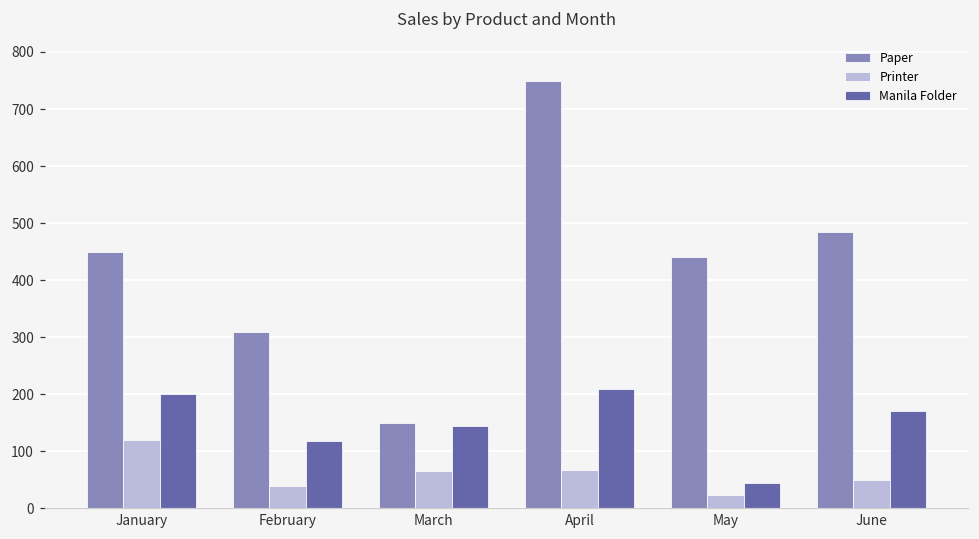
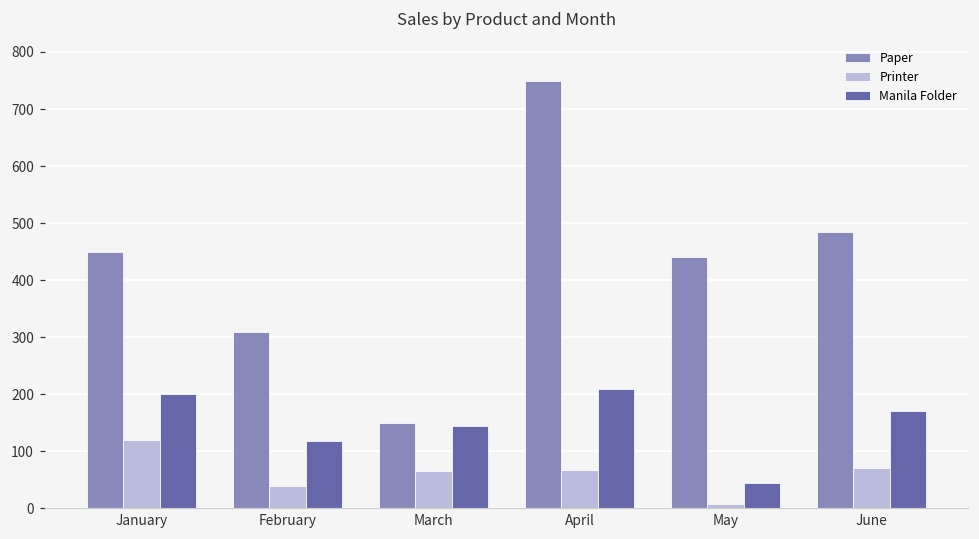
  {
    "Printer": {
      "January": 120,
      "February": 40,
      "March": 70,
      "April": 70,
-     "May": 20,
-     "June": 50
+     "May": 10,
+     "June": 70
    }
  }
